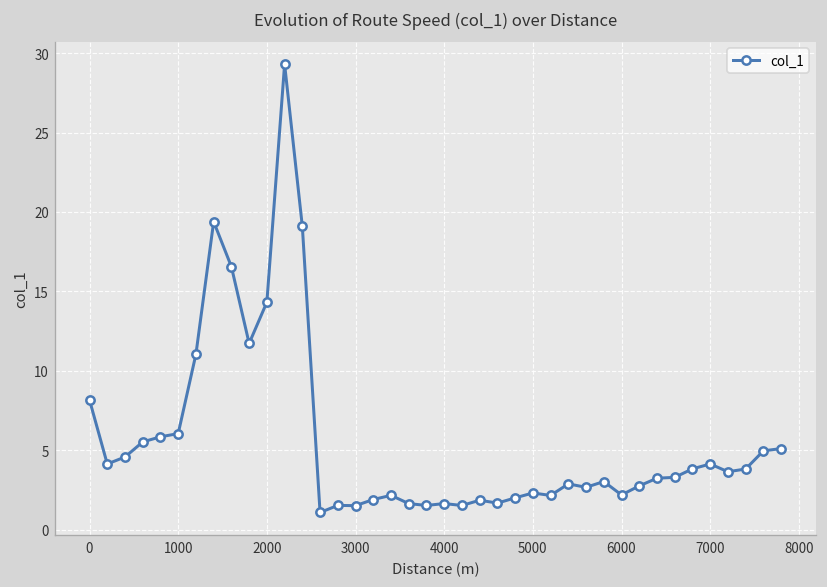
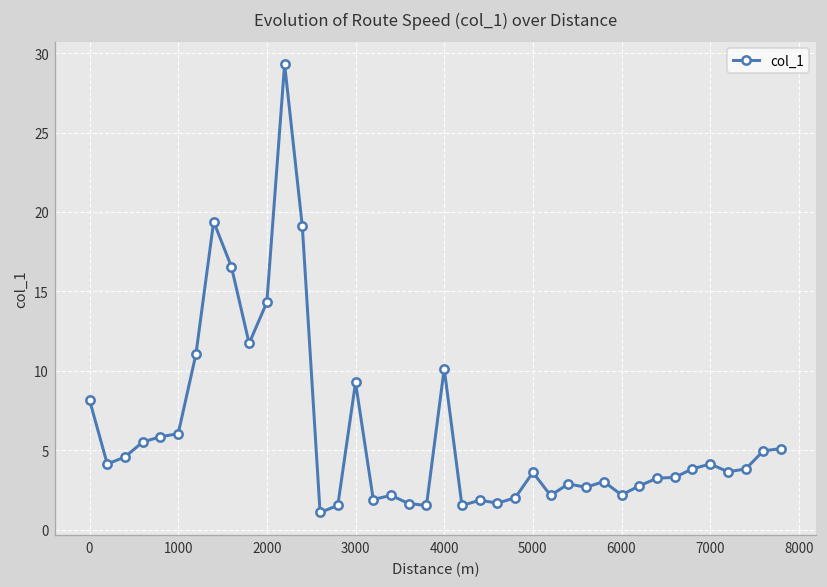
  {
    "0": 8.2,
    "1000": 6.0,
    "2000": 14.3,
-   "3000": 1.5,
-   "4000": 1.6,
-   "5000": 2.3,
+   "3000": 9.3,
+   "4000": 10.1,
+   "5000": 3.6,
    "6000": 2.2,
    "7000": 4.1
  }
